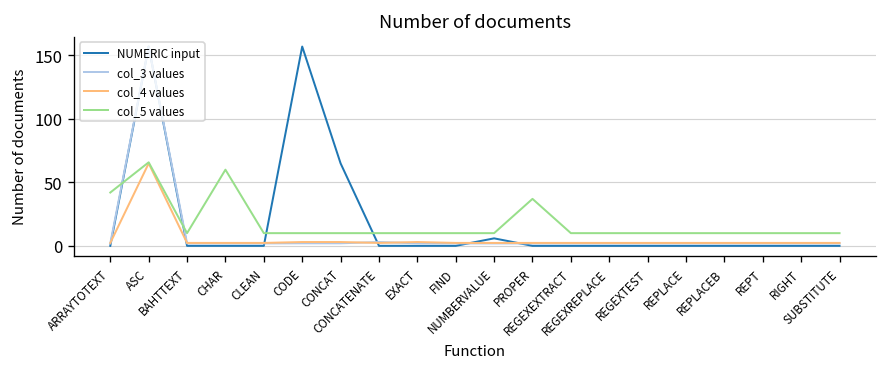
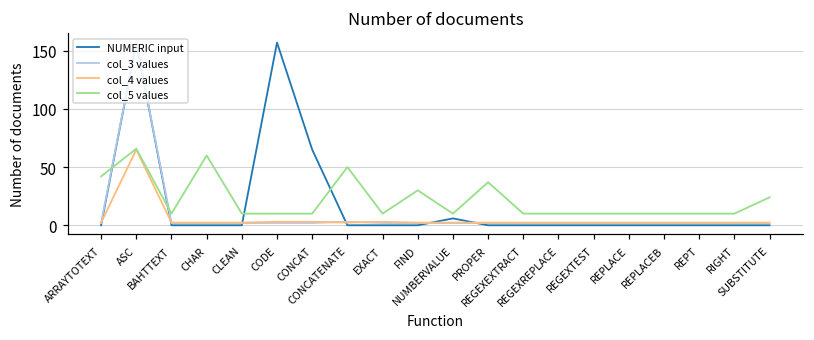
  {
    "NUMERIC input": {
      "CODE": 157,
      "CONCAT": 65,
      "NUMBERVALUE": 6
    },
    "col_5 values": {
      "ARRAYTOTEXT": 42,
      "BAHTTEXT": 10,
      "CHAR": 60,
      "CLEAN": 10,
      "CODE": 10,
      "CONCAT": 10,
-     "CONCATENATE": 10,
+     "CONCATENATE": 50,
      "EXACT": 10,
-     "FIND": 10,
+     "FIND": 30,
      "NUMBERVALUE": 10,
      "PROPER": 37,
      "REGEXEXTRACT": 10,
      "REGEXREPLACE": 10,
      "REGEXTEST": 10,
      "REPLACE": 10,
      "REPLACEB": 10,
      "REPT": 10,
      "RIGHT": 10,
-     "SUBSTITUTE": 10
+     "SUBSTITUTE": 24
    }
  }
